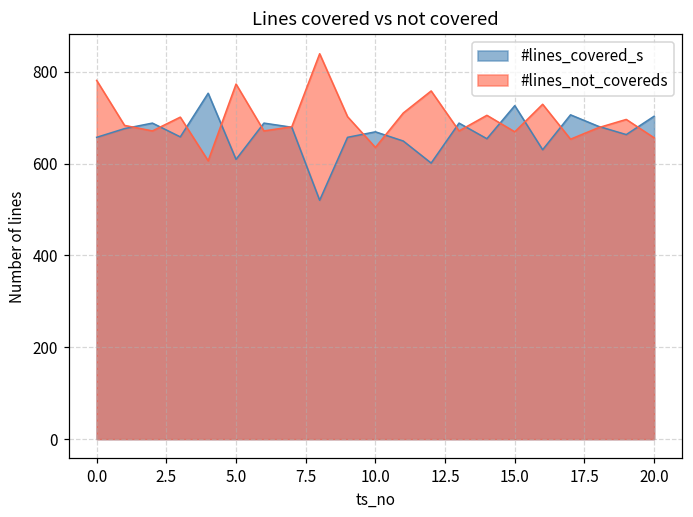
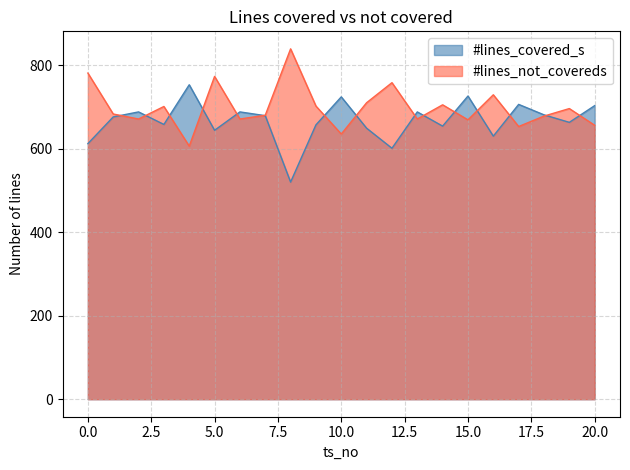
  {
    "#lines_covered_s": {
-     "0.0": 660,
-     "5.0": 610,
-     "10.0": 670,
+     "0.0": 610,
+     "5.0": 640,
+     "10.0": 720,
      "15.0": 730,
      "20.0": 700
    },
    "#lines_not_covereds": {
      "0.0": 780,
      "5.0": 770,
      "10.0": 640,
      "15.0": 670,
      "20.0": 660
    }
  }
